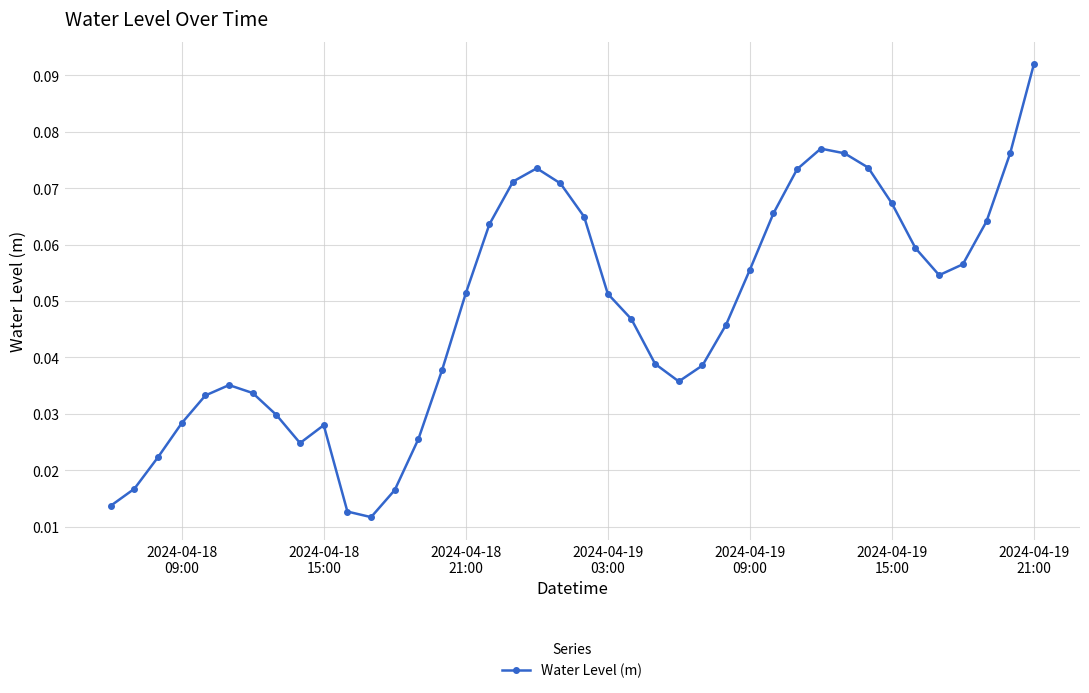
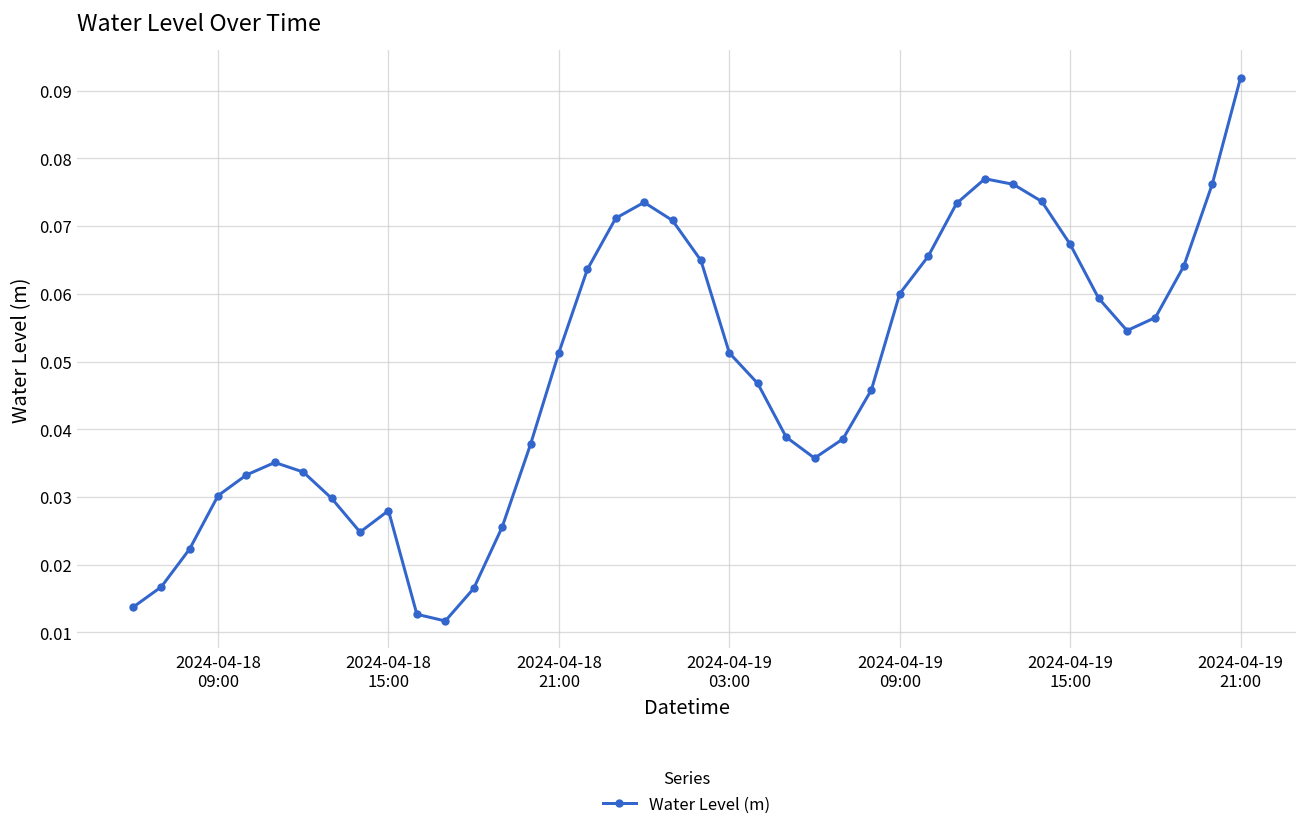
  {
-   "2024-04-18 09:00": 0.028,
+   "2024-04-18 09:00": 0.030,
    "2024-04-18 15:00": 0.028,
    "2024-04-18 21:00": 0.051,
    "2024-04-19 03:00": 0.051,
-   "2024-04-19 09:00": 0.055,
+   "2024-04-19 09:00": 0.060,
    "2024-04-19 15:00": 0.067,
    "2024-04-19 21:00": 0.092
  }
